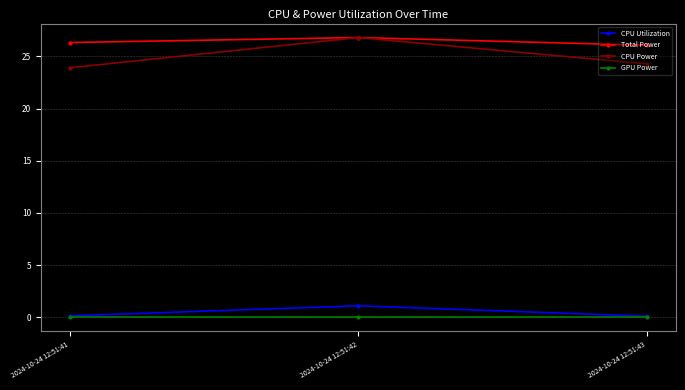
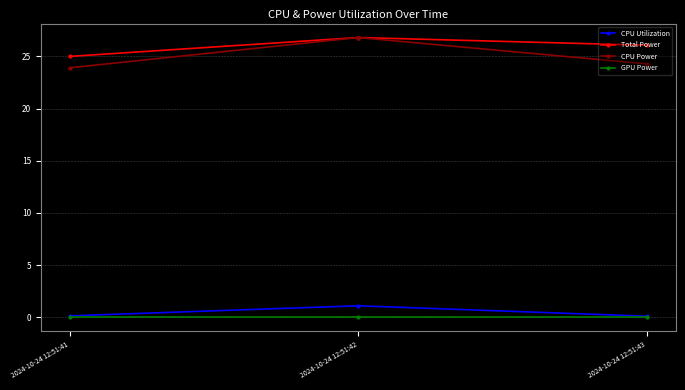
  {
    "CPU Utilization": {
      "2024-10-24 12:51:42": 1.1
    },
    "Total Power": {
-     "2024-10-24 12:51:41": 26.3
+     "2024-10-24 12:51:41": 25.0
    },
    "CPU Power": {
      "2024-10-24 12:51:41": 23.9
    },
    "GPU Power": {
      "2024-10-24 12:51:42": 0.0
    }
  }
